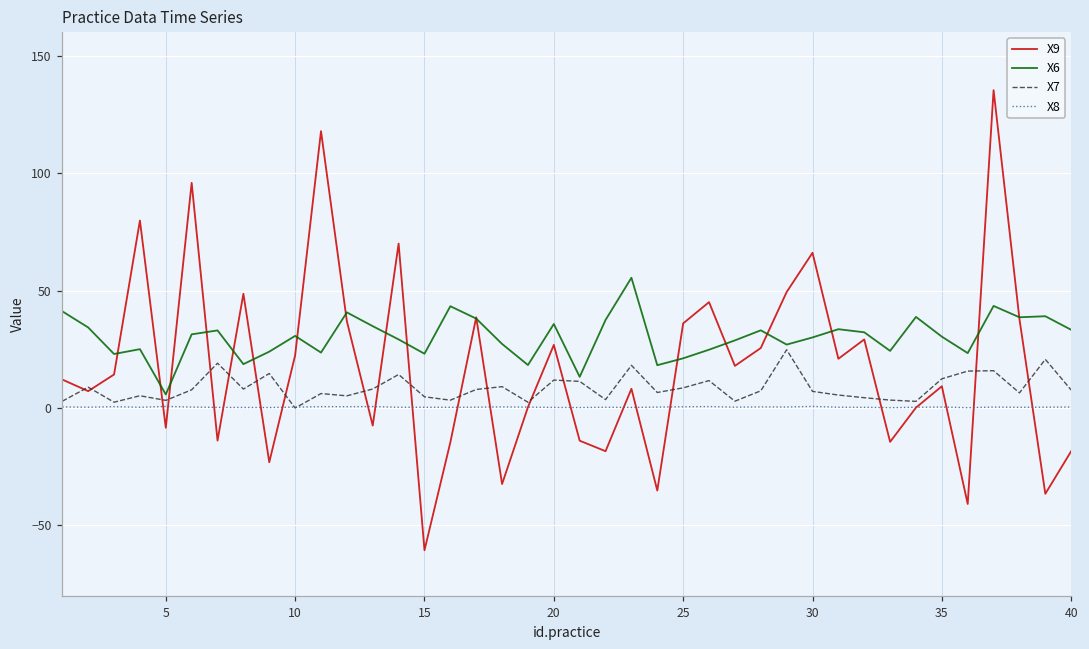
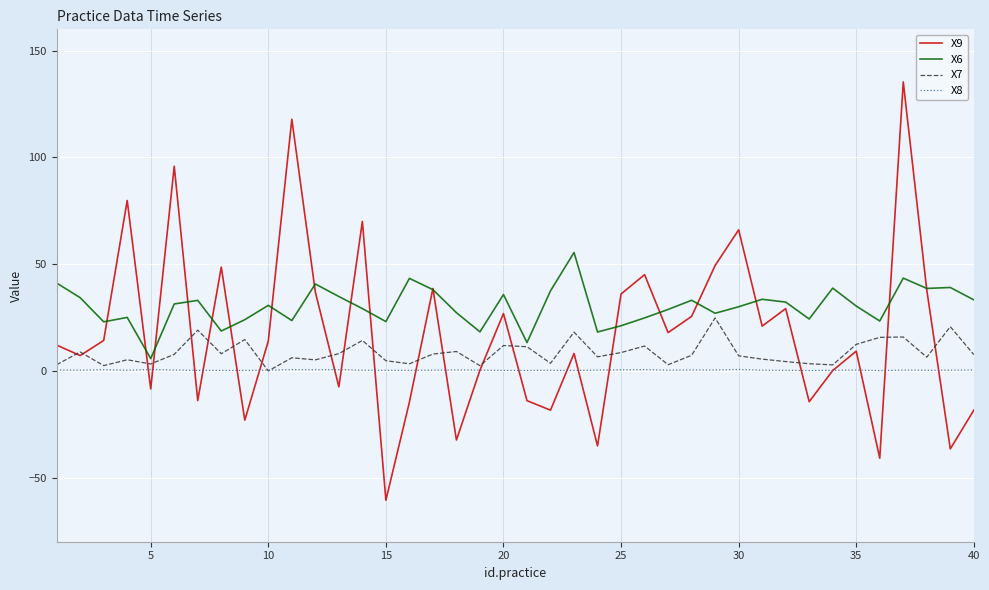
  {
    "X9": {
      "5": -8,
-     "10": 22,
+     "10": 14,
      "15": -61,
      "20": 27,
      "25": 36,
      "30": 66,
      "35": 9,
      "40": -18
    },
    "X6": {
      "5": 6,
      "10": 31,
      "15": 23,
      "20": 36,
      "25": 21,
      "30": 30,
      "35": 30,
      "40": 33
    },
    "X7": {
      "5": 3,
      "15": 5,
      "20": 12,
      "25": 9,
      "30": 7,
      "35": 12,
      "40": 8
    },
    "X8": {
      "5": 1,
      "15": 0,
      "20": 0,
      "25": 1,
      "30": 1,
      "35": 0,
      "40": 0
    }
  }
